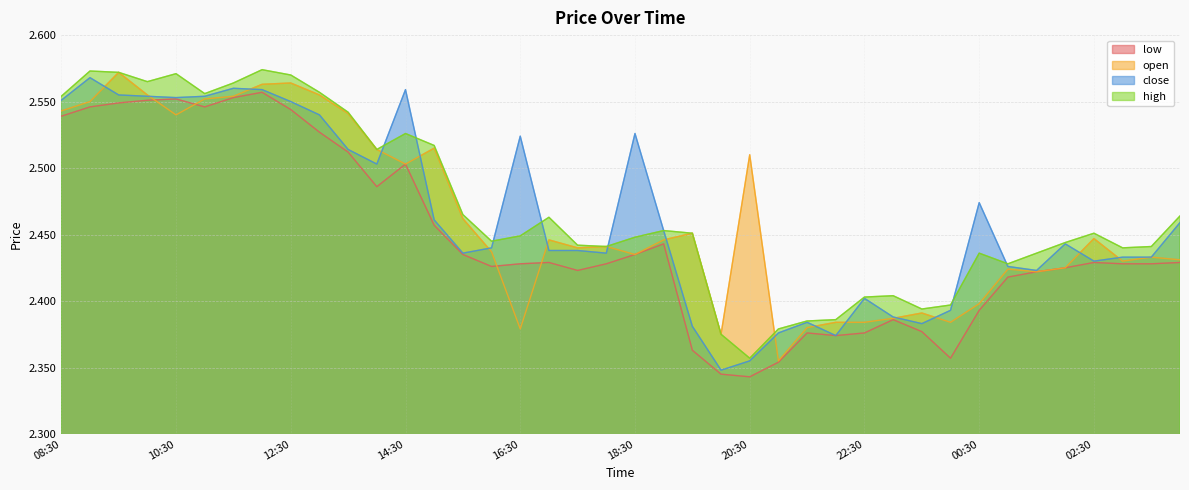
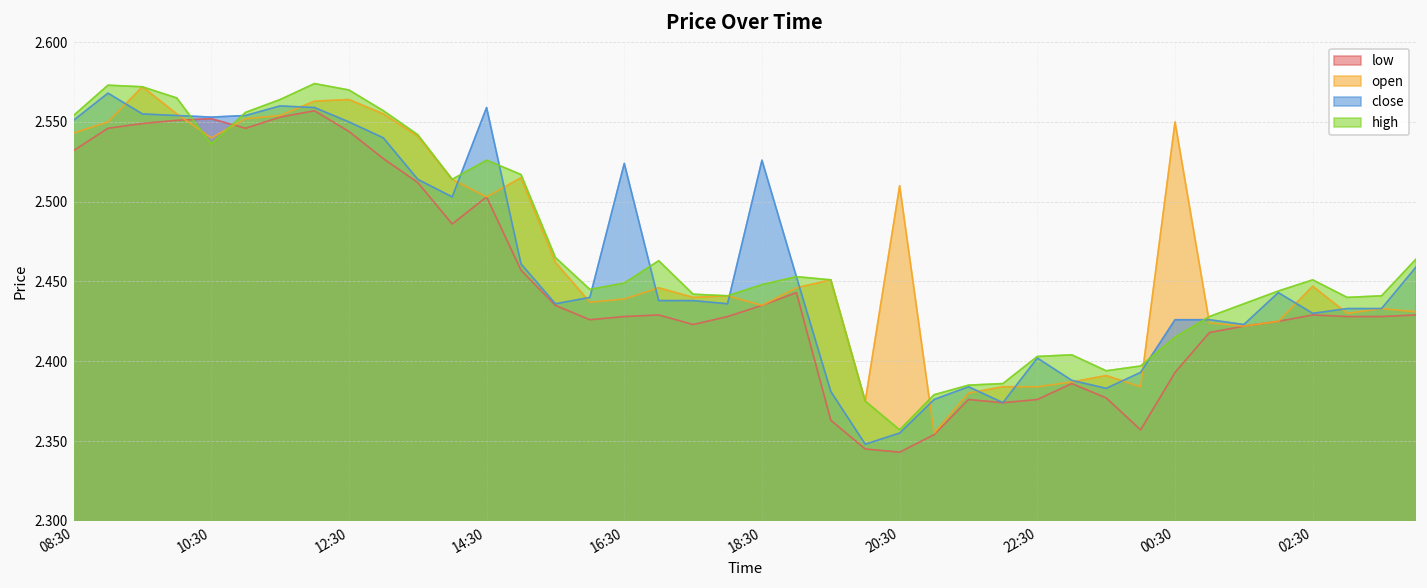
  {
    "low": {
-     "08:30": 2.539,
+     "08:30": 2.532,
      "12:30": 2.544,
      "16:30": 2.428,
      "20:30": 2.343,
      "22:30": 2.376,
      "00:30": 2.393
    },
    "open": {
      "08:30": 2.543,
      "10:30": 2.540,
      "12:30": 2.564,
-     "16:30": 2.379,
+     "16:30": 2.439,
      "20:30": 2.510,
      "22:30": 2.384,
-     "00:30": 2.398,
+     "00:30": 2.550,
      "02:30": 2.447
    },
    "close": {
      "08:30": 2.551,
      "12:30": 2.550,
      "14:30": 2.559,
      "16:30": 2.524,
      "18:30": 2.526,
      "20:30": 2.355,
-     "00:30": 2.474
+     "00:30": 2.426
    },
    "high": {
      "08:30": 2.554,
-     "10:30": 2.571,
+     "10:30": 2.536,
      "12:30": 2.570,
      "14:30": 2.526,
      "16:30": 2.449,
      "18:30": 2.448,
      "20:30": 2.357,
-     "00:30": 2.436,
+     "00:30": 2.415,
      "02:30": 2.451
    }
  }
